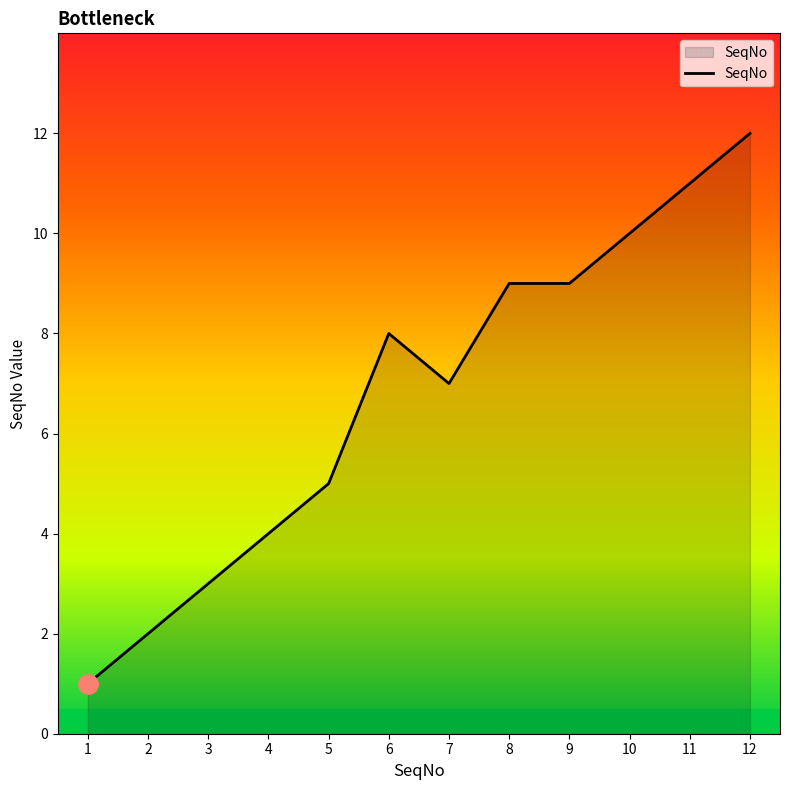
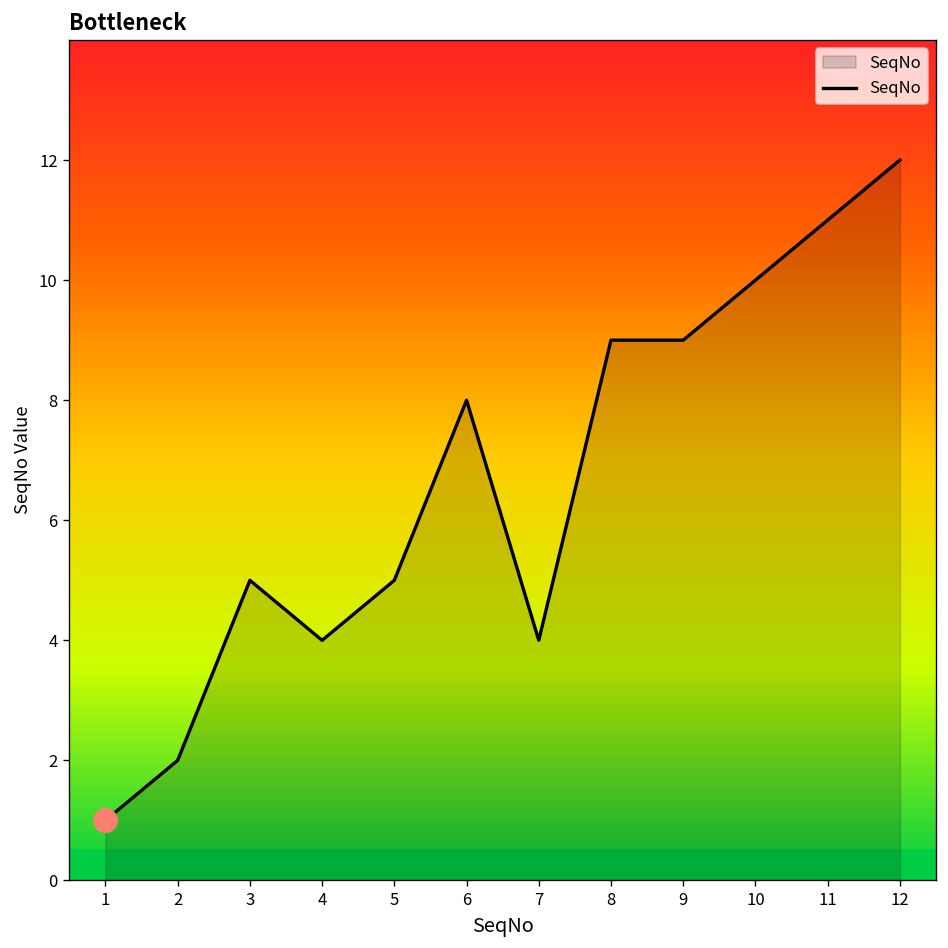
  {
    "SeqNo": {
      "2": 2,
-     "3": 3,
+     "3": 5,
      "4": 4,
      "5": 5,
      "6": 8,
-     "7": 7,
+     "7": 4,
      "8": 9,
      "9": 9,
      "10": 10,
      "11": 11,
      "12": 12
    }
  }
